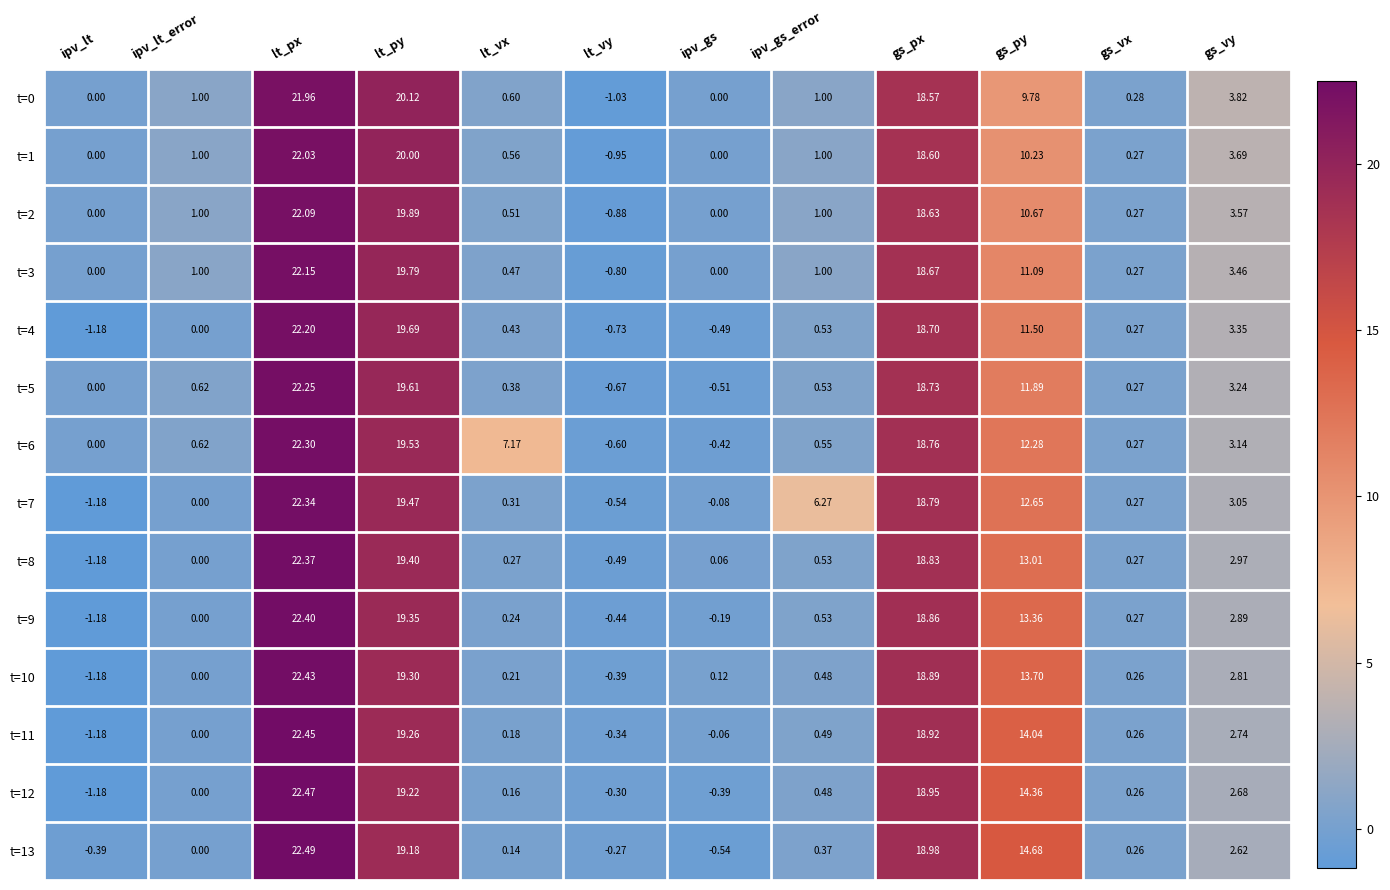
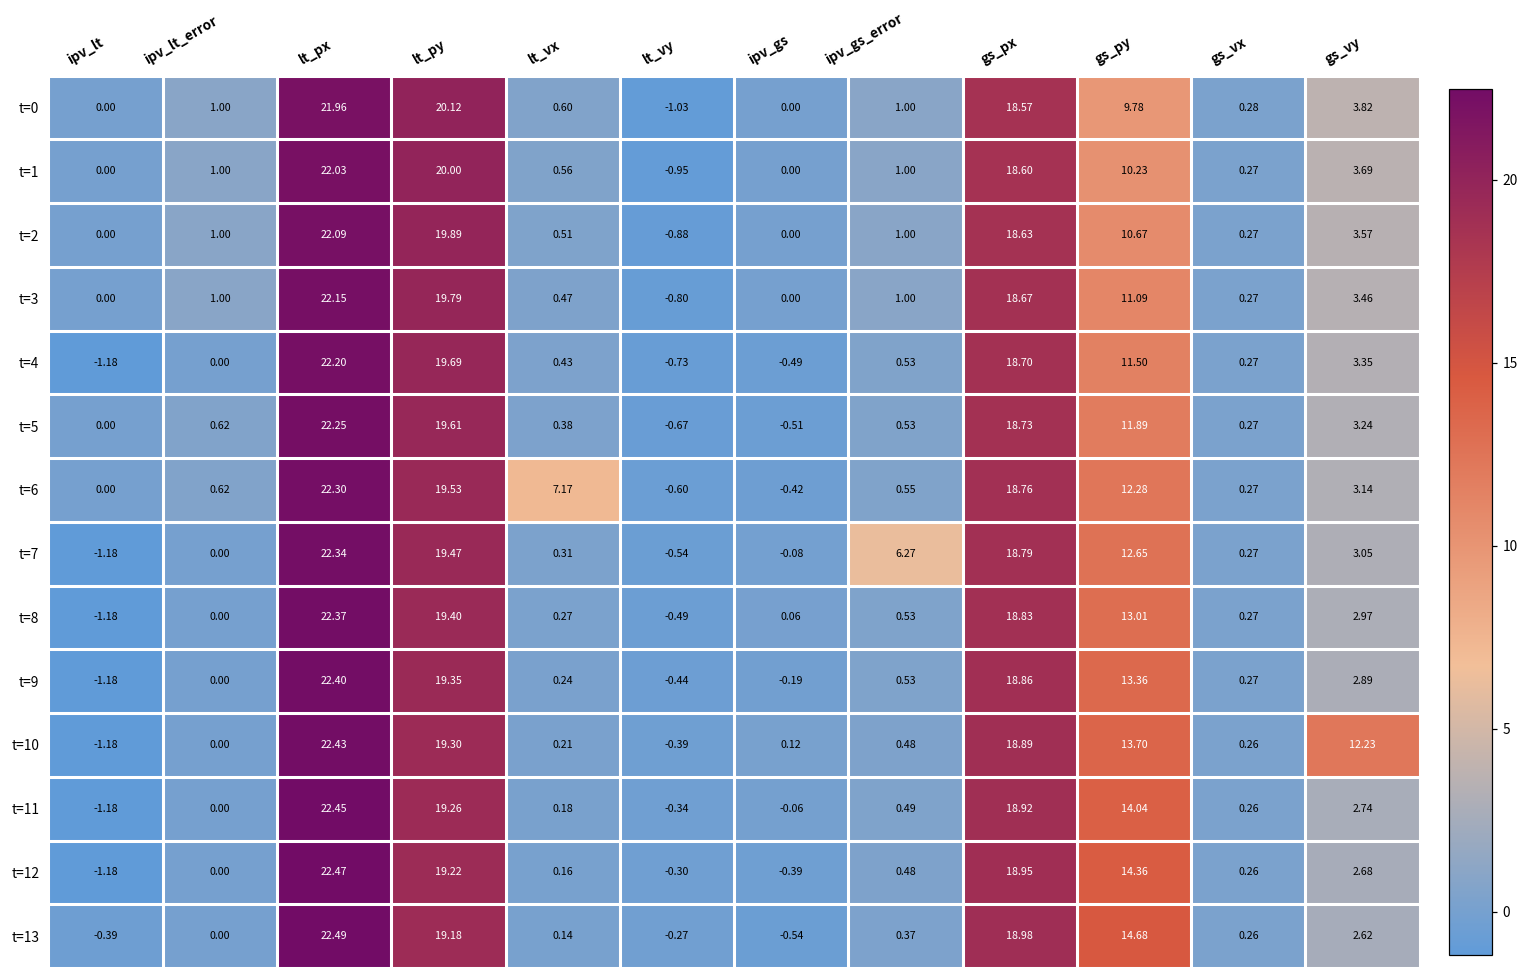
  {
    "t=0": {
      "ipv_lt": 0.00,
      "ipv_lt_error": 1.00,
      "lt_px": 21.96,
      "lt_py": 20.12,
      "lt_vx": 0.60,
      "lt_vy": -1.03,
      "ipv_gs": 0.00,
      "ipv_gs_error": 1.00,
      "gs_px": 18.57,
      "gs_py": 9.78,
      "gs_vx": 0.28,
      "gs_vy": 3.82
    },
    "t=1": {
      "ipv_lt": 0.00,
      "ipv_lt_error": 1.00,
      "lt_px": 22.03,
      "lt_py": 20.00,
      "lt_vx": 0.56,
      "lt_vy": -0.95,
      "ipv_gs": 0.00,
      "ipv_gs_error": 1.00,
      "gs_px": 18.60,
      "gs_py": 10.23,
      "gs_vx": 0.27,
      "gs_vy": 3.69
    },
    "t=2": {
      "ipv_lt": 0.00,
      "ipv_lt_error": 1.00,
      "lt_px": 22.09,
      "lt_py": 19.89,
      "lt_vx": 0.51,
      "lt_vy": -0.88,
      "ipv_gs": 0.00,
      "ipv_gs_error": 1.00,
      "gs_px": 18.63,
      "gs_py": 10.67,
      "gs_vx": 0.27,
      "gs_vy": 3.57
    },
    "t=3": {
      "ipv_lt": 0.00,
      "ipv_lt_error": 1.00,
      "lt_px": 22.15,
      "lt_py": 19.79,
      "lt_vx": 0.47,
      "lt_vy": -0.80,
      "ipv_gs": 0.00,
      "ipv_gs_error": 1.00,
      "gs_px": 18.67,
      "gs_py": 11.09,
      "gs_vx": 0.27,
      "gs_vy": 3.46
    },
    "t=4": {
      "ipv_lt": -1.18,
      "ipv_lt_error": 0.00,
      "lt_px": 22.20,
      "lt_py": 19.69,
      "lt_vx": 0.43,
      "lt_vy": -0.73,
      "ipv_gs": -0.49,
      "ipv_gs_error": 0.53,
      "gs_px": 18.70,
      "gs_py": 11.50,
      "gs_vx": 0.27,
      "gs_vy": 3.35
    },
    "t=5": {
      "ipv_lt": 0.00,
      "ipv_lt_error": 0.62,
      "lt_px": 22.25,
      "lt_py": 19.61,
      "lt_vx": 0.38,
      "lt_vy": -0.67,
      "ipv_gs": -0.51,
      "ipv_gs_error": 0.53,
      "gs_px": 18.73,
      "gs_py": 11.89,
      "gs_vx": 0.27,
      "gs_vy": 3.24
    },
    "t=6": {
      "ipv_lt": 0.00,
      "ipv_lt_error": 0.62,
      "lt_px": 22.30,
      "lt_py": 19.53,
      "lt_vx": 7.17,
      "lt_vy": -0.60,
      "ipv_gs": -0.42,
      "ipv_gs_error": 0.55,
      "gs_px": 18.76,
      "gs_py": 12.28,
      "gs_vx": 0.27,
      "gs_vy": 3.14
    },
    "t=7": {
      "ipv_lt": -1.18,
      "ipv_lt_error": 0.00,
      "lt_px": 22.34,
      "lt_py": 19.47,
      "lt_vx": 0.31,
      "lt_vy": -0.54,
      "ipv_gs": -0.08,
      "ipv_gs_error": 6.27,
      "gs_px": 18.79,
      "gs_py": 12.65,
      "gs_vx": 0.27,
      "gs_vy": 3.05
    },
    "t=8": {
      "ipv_lt": -1.18,
      "ipv_lt_error": 0.00,
      "lt_px": 22.37,
      "lt_py": 19.40,
      "lt_vx": 0.27,
      "lt_vy": -0.49,
      "ipv_gs": 0.06,
      "ipv_gs_error": 0.53,
      "gs_px": 18.83,
      "gs_py": 13.01,
      "gs_vx": 0.27,
      "gs_vy": 2.97
    },
    "t=9": {
      "ipv_lt": -1.18,
      "ipv_lt_error": 0.00,
      "lt_px": 22.40,
      "lt_py": 19.35,
      "lt_vx": 0.24,
      "lt_vy": -0.44,
      "ipv_gs": -0.19,
      "ipv_gs_error": 0.53,
      "gs_px": 18.86,
      "gs_py": 13.36,
      "gs_vx": 0.27,
      "gs_vy": 2.89
    },
    "t=10": {
      "ipv_lt": -1.18,
      "ipv_lt_error": 0.00,
      "lt_px": 22.43,
      "lt_py": 19.30,
      "lt_vx": 0.21,
      "lt_vy": -0.39,
      "ipv_gs": 0.12,
      "ipv_gs_error": 0.48,
      "gs_px": 18.89,
      "gs_py": 13.70,
      "gs_vx": 0.26,
-     "gs_vy": 2.81
+     "gs_vy": 12.23
    },
    "t=11": {
      "ipv_lt": -1.18,
      "ipv_lt_error": 0.00,
      "lt_px": 22.45,
      "lt_py": 19.26,
      "lt_vx": 0.18,
      "lt_vy": -0.34,
      "ipv_gs": -0.06,
      "ipv_gs_error": 0.49,
      "gs_px": 18.92,
      "gs_py": 14.04,
      "gs_vx": 0.26,
      "gs_vy": 2.74
    },
    "t=12": {
      "ipv_lt": -1.18,
      "ipv_lt_error": 0.00,
      "lt_px": 22.47,
      "lt_py": 19.22,
      "lt_vx": 0.16,
      "lt_vy": -0.30,
      "ipv_gs": -0.39,
      "ipv_gs_error": 0.48,
      "gs_px": 18.95,
      "gs_py": 14.36,
      "gs_vx": 0.26,
      "gs_vy": 2.68
    },
    "t=13": {
      "ipv_lt": -0.39,
      "ipv_lt_error": 0.00,
      "lt_px": 22.49,
      "lt_py": 19.18,
      "lt_vx": 0.14,
      "lt_vy": -0.27,
      "ipv_gs": -0.54,
      "ipv_gs_error": 0.37,
      "gs_px": 18.98,
      "gs_py": 14.68,
      "gs_vx": 0.26,
      "gs_vy": 2.62
    }
  }
